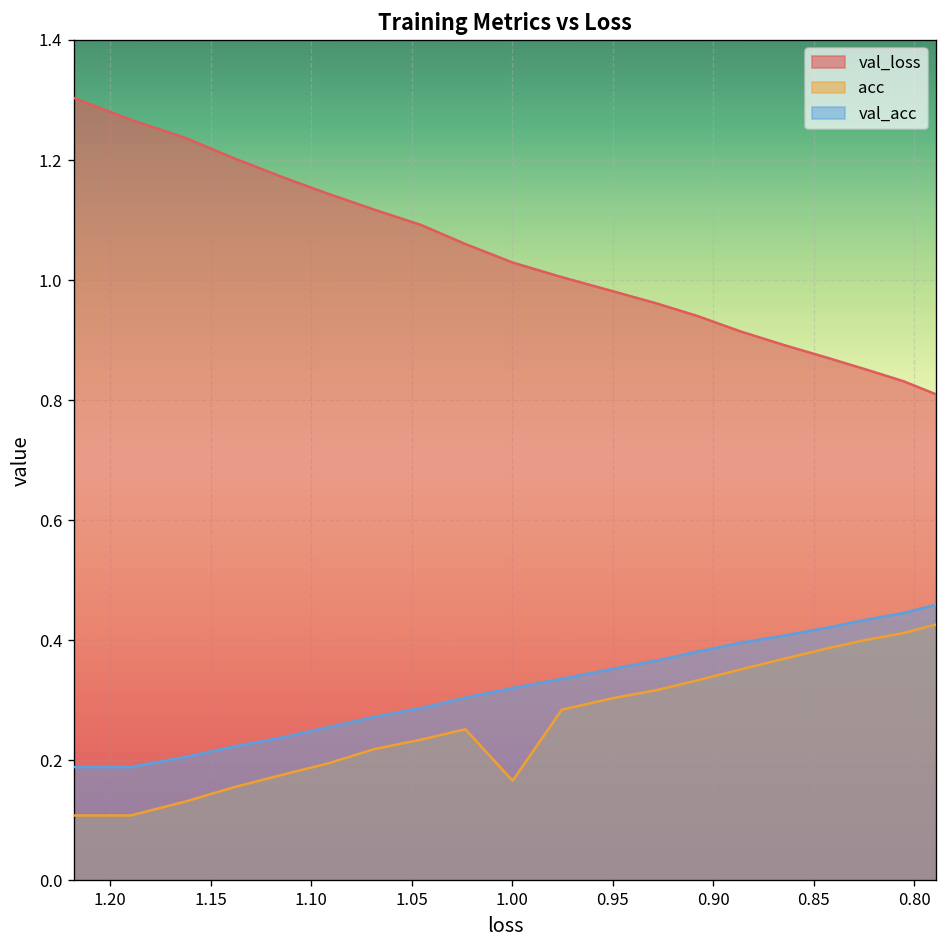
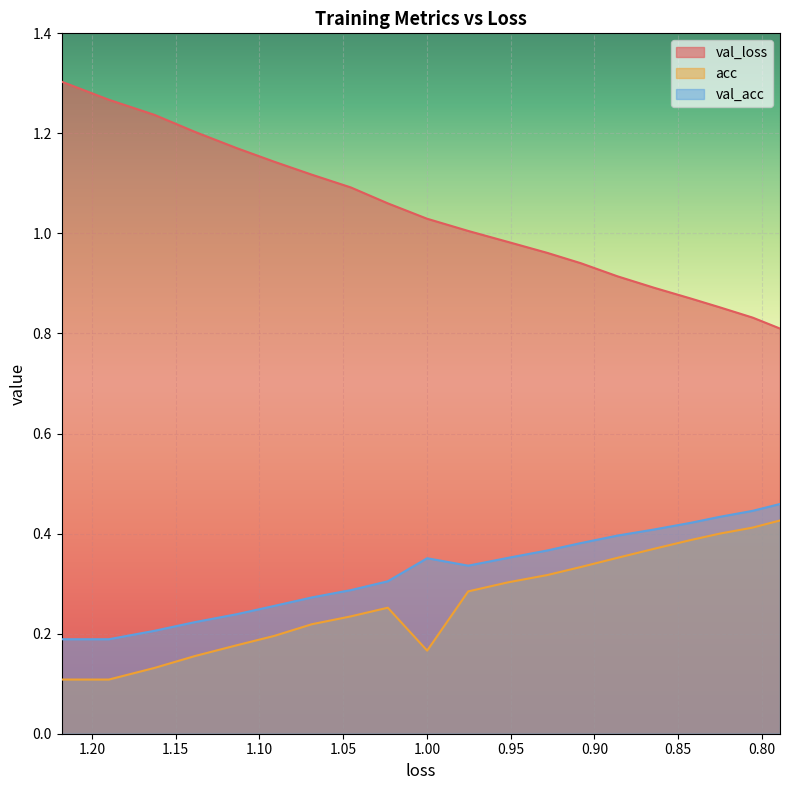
  {
    "val_loss": {
      "1.00": 1.03
    },
    "acc": {
      "1.00": 0.17
    },
    "val_acc": {
-     "1.00": 0.32
+     "1.00": 0.35
    }
  }
